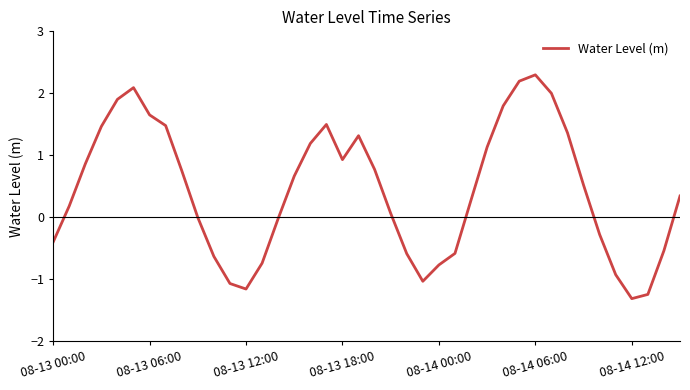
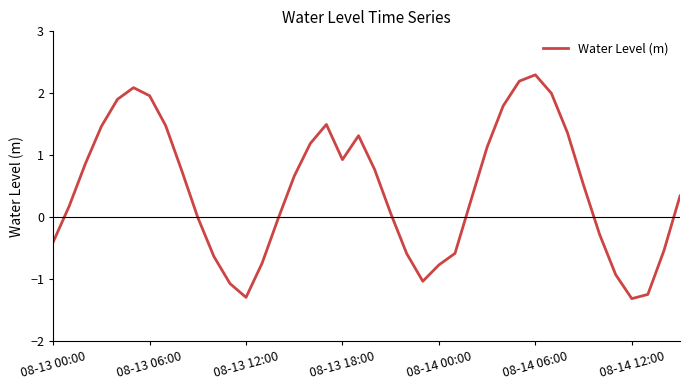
  {
    "08-13 00:00": -0.4,
-   "08-13 06:00": 1.7,
-   "08-13 12:00": -1.2,
+   "08-13 06:00": 2.0,
+   "08-13 12:00": -1.3,
    "08-13 18:00": 0.9,
    "08-14 00:00": -0.8,
    "08-14 06:00": 2.3,
    "08-14 12:00": -1.3
  }
